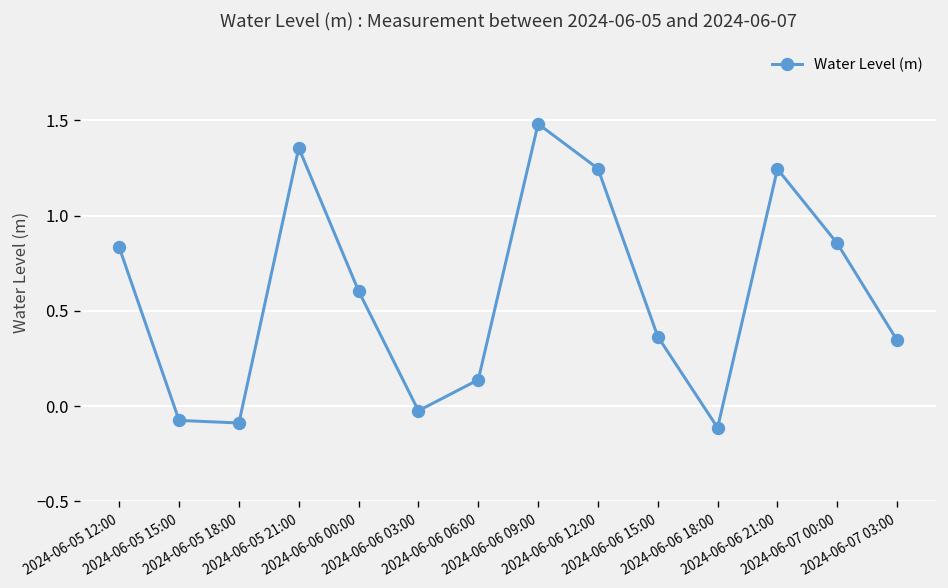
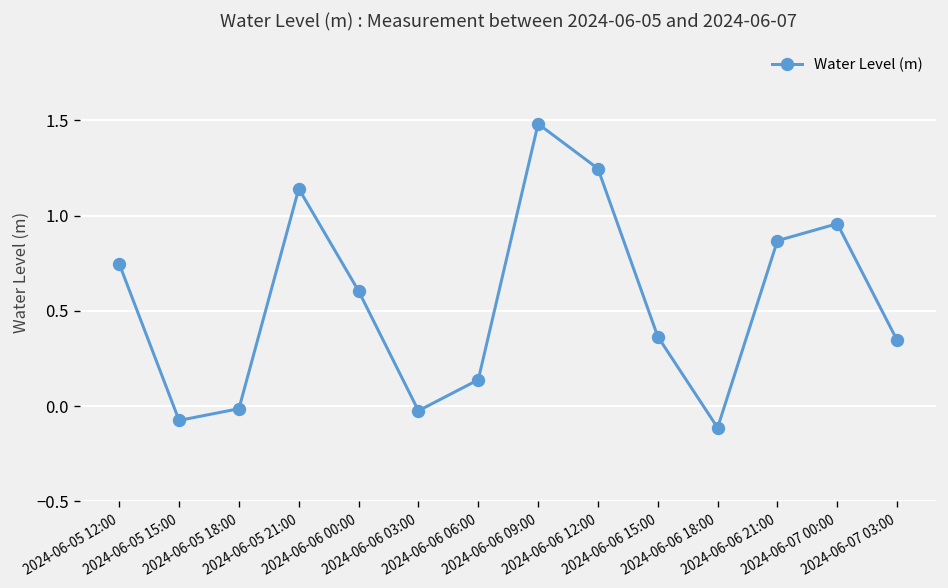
  {
-   "2024-06-05 12:00": 0.83,
+   "2024-06-05 12:00": 0.75,
    "2024-06-05 15:00": -0.07,
-   "2024-06-05 18:00": -0.09,
-   "2024-06-05 21:00": 1.36,
+   "2024-06-05 18:00": -0.01,
+   "2024-06-05 21:00": 1.14,
    "2024-06-06 00:00": 0.60,
    "2024-06-06 03:00": -0.02,
    "2024-06-06 06:00": 0.14,
    "2024-06-06 09:00": 1.48,
    "2024-06-06 12:00": 1.25,
    "2024-06-06 15:00": 0.37,
    "2024-06-06 18:00": -0.11,
-   "2024-06-06 21:00": 1.24,
-   "2024-06-07 00:00": 0.85,
+   "2024-06-06 21:00": 0.87,
+   "2024-06-07 00:00": 0.96,
    "2024-06-07 03:00": 0.35
  }
